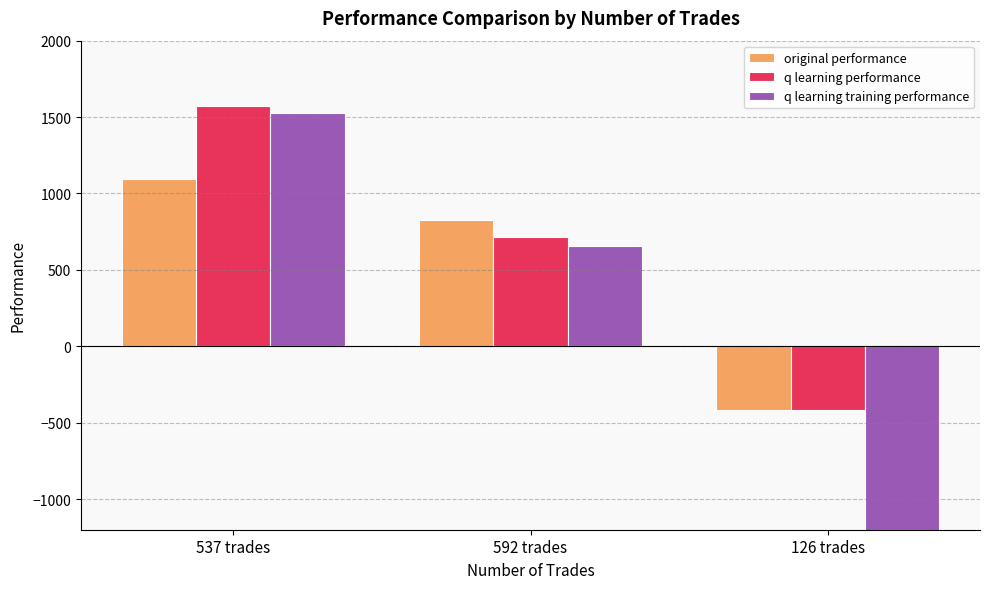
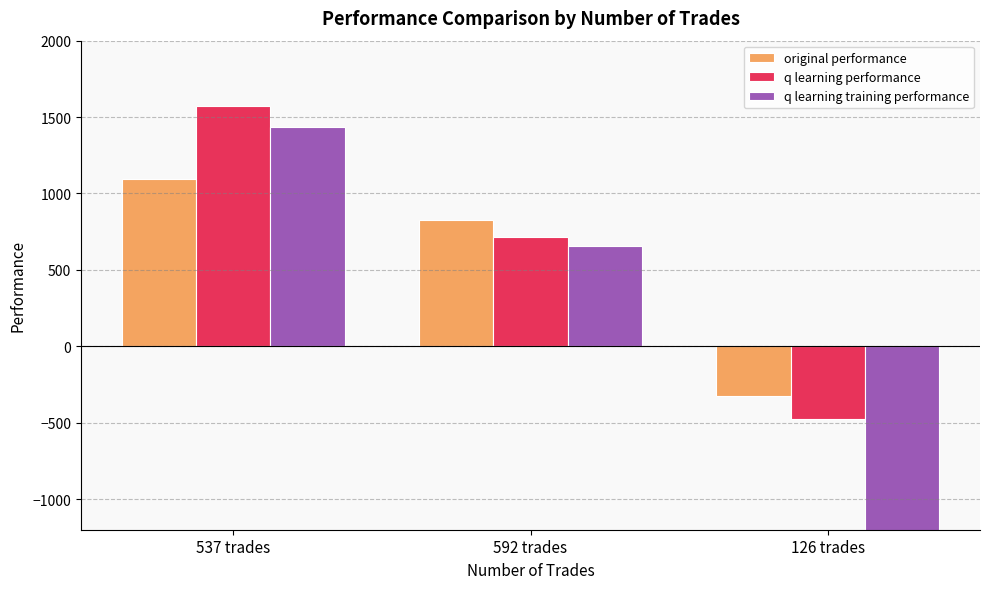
  {
    "original performance": {
      "537 trades": 1090,
      "592 trades": 830,
-     "126 trades": -420
+     "126 trades": -320
    },
    "q learning performance": {
      "537 trades": 1570,
      "592 trades": 720,
-     "126 trades": -420
+     "126 trades": -480
    },
    "q learning training performance": {
-     "537 trades": 1530,
+     "537 trades": 1440,
      "592 trades": 660
    }
  }
